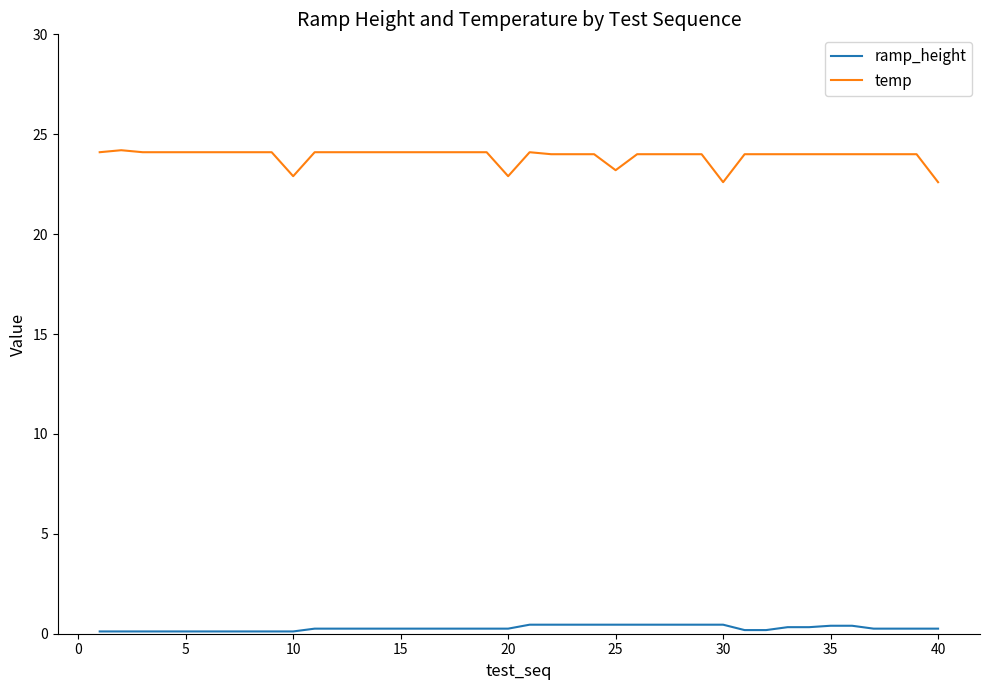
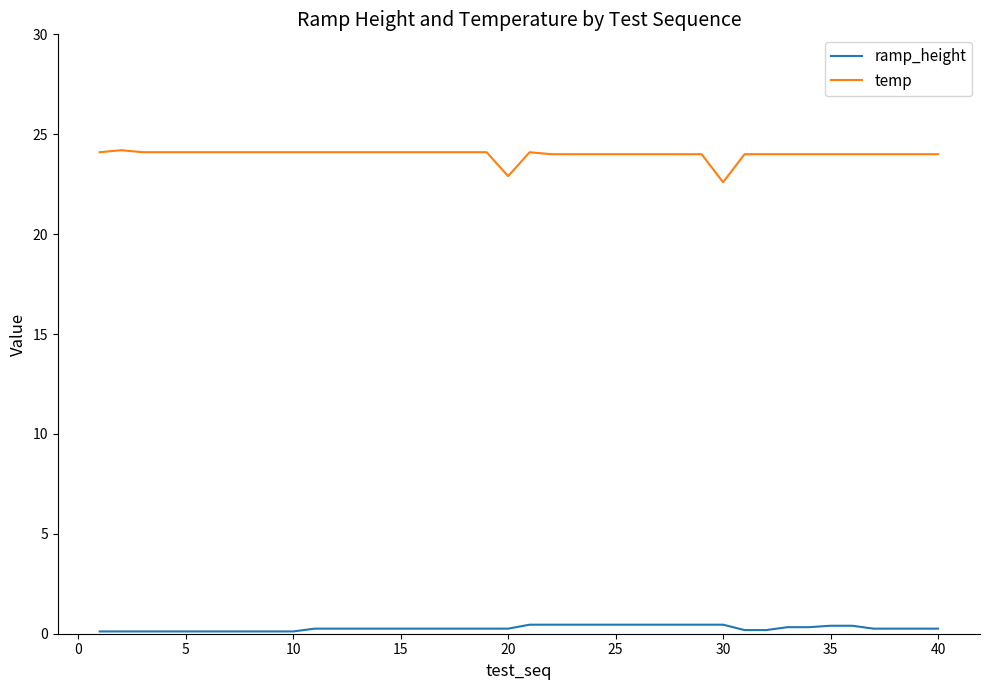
  {
    "ramp_height": {
      "5": 0.1,
      "10": 0.1,
      "15": 0.3,
      "20": 0.3,
      "25": 0.5,
      "30": 0.5,
      "35": 0.4,
      "40": 0.3
    },
    "temp": {
      "5": 24.1,
-     "10": 22.9,
+     "10": 24.1,
      "15": 24.1,
      "20": 22.9,
-     "25": 23.2,
+     "25": 24.0,
      "30": 22.6,
      "35": 24.0,
-     "40": 22.6
+     "40": 24.0
    }
  }
